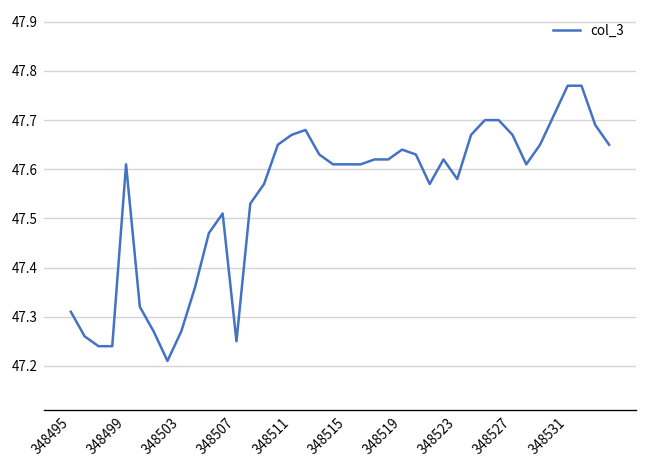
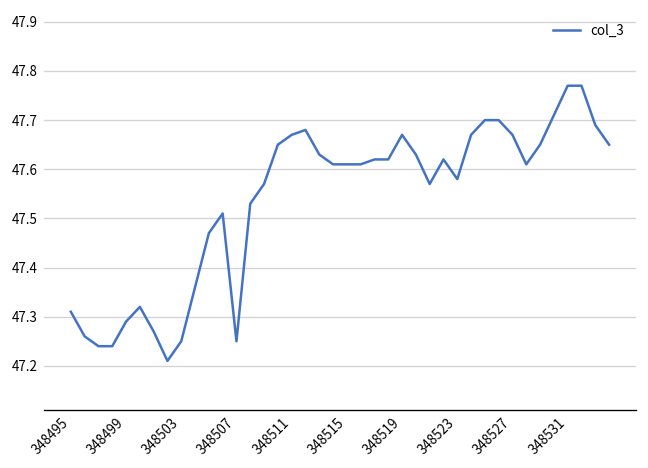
  {
    "348495": 47.31,
-   "348499": 47.61,
-   "348503": 47.27,
+   "348499": 47.29,
+   "348503": 47.25,
    "348507": 47.25,
    "348511": 47.67,
    "348515": 47.61,
-   "348519": 47.64,
+   "348519": 47.67,
    "348523": 47.58,
    "348527": 47.67,
    "348531": 47.77
  }
